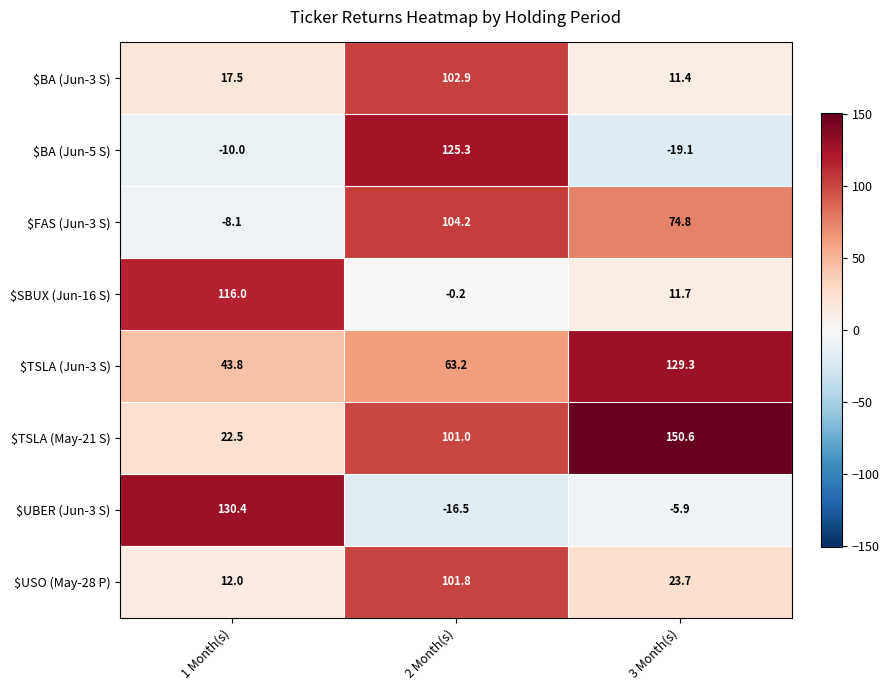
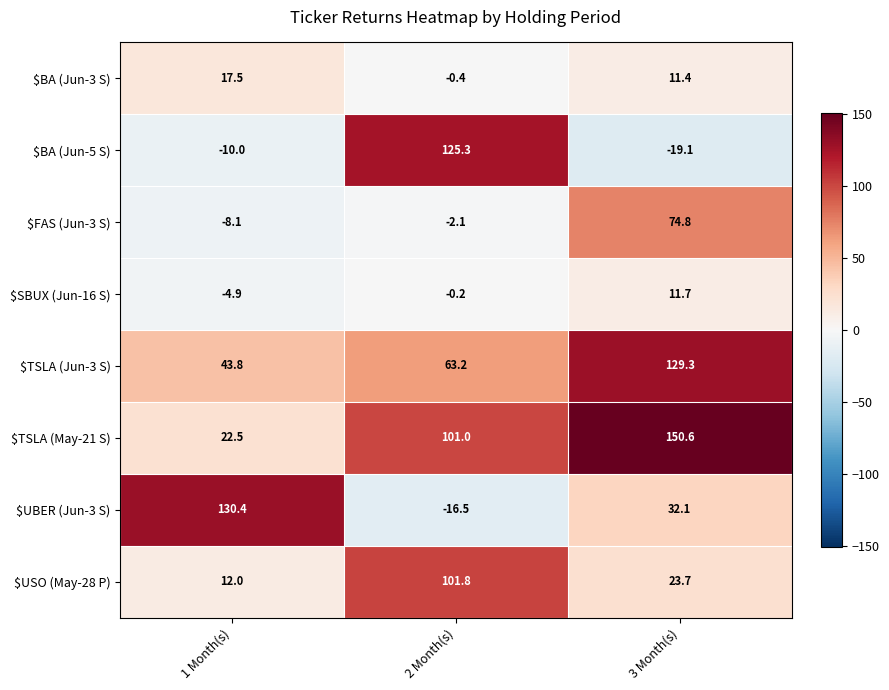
  {
    "$BA (Jun-3 S)": {
      "1 Month(s)": 17.5,
-     "2 Month(s)": 102.9,
+     "2 Month(s)": -0.4,
      "3 Month(s)": 11.4
    },
    "$BA (Jun-5 S)": {
      "1 Month(s)": -10.0,
      "2 Month(s)": 125.3,
      "3 Month(s)": -19.1
    },
    "$FAS (Jun-3 S)": {
      "1 Month(s)": -8.1,
-     "2 Month(s)": 104.2,
+     "2 Month(s)": -2.1,
      "3 Month(s)": 74.8
    },
    "$SBUX (Jun-16 S)": {
-     "1 Month(s)": 116.0,
+     "1 Month(s)": -4.9,
      "2 Month(s)": -0.2,
      "3 Month(s)": 11.7
    },
    "$TSLA (Jun-3 S)": {
      "1 Month(s)": 43.8,
      "2 Month(s)": 63.2,
      "3 Month(s)": 129.3
    },
    "$TSLA (May-21 S)": {
      "1 Month(s)": 22.5,
      "2 Month(s)": 101.0,
      "3 Month(s)": 150.6
    },
    "$UBER (Jun-3 S)": {
      "1 Month(s)": 130.4,
      "2 Month(s)": -16.5,
-     "3 Month(s)": -5.9
+     "3 Month(s)": 32.1
    },
    "$USO (May-28 P)": {
      "1 Month(s)": 12.0,
      "2 Month(s)": 101.8,
      "3 Month(s)": 23.7
    }
  }
